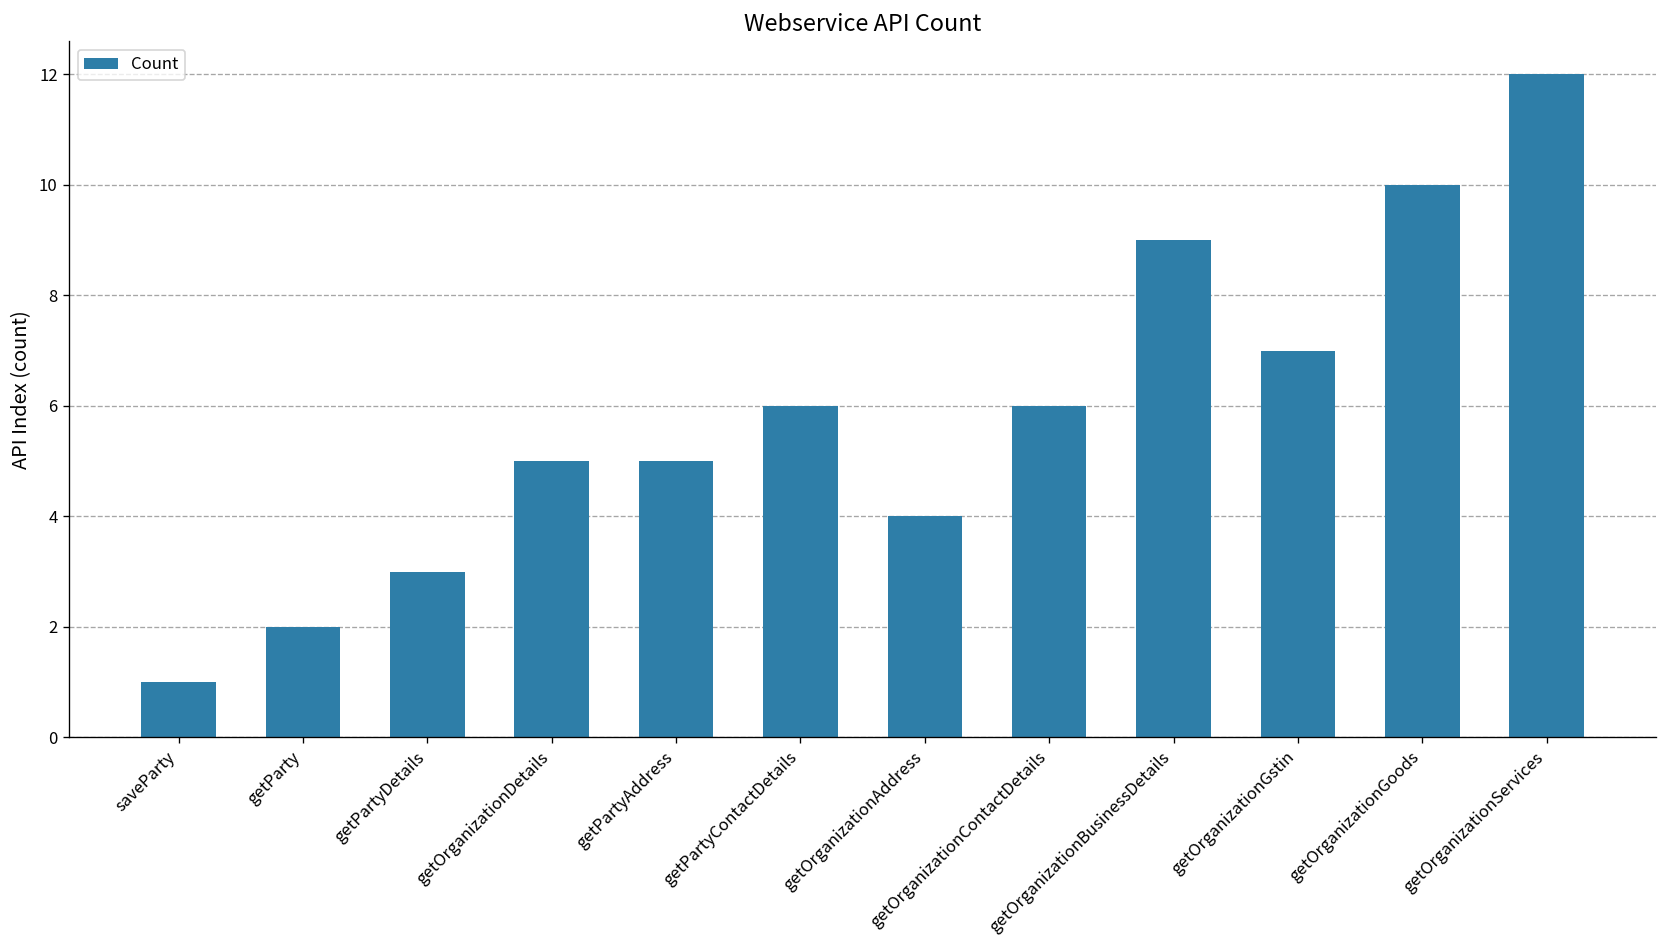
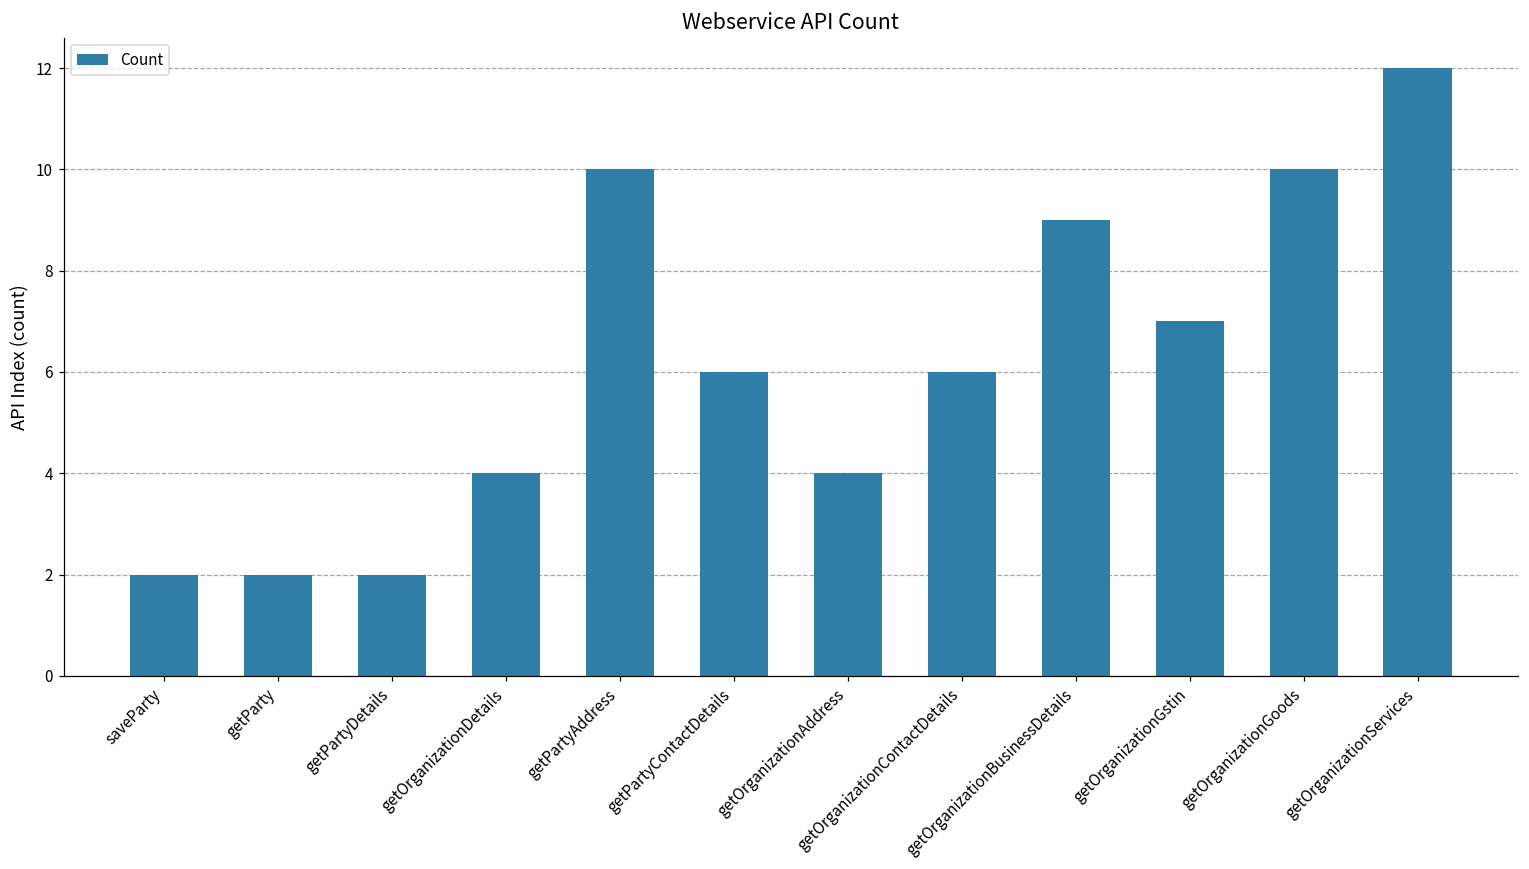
  {
-   "saveParty": 1,
+   "saveParty": 2,
    "getParty": 2,
-   "getPartyDetails": 3,
-   "getOrganizationDetails": 5,
-   "getPartyAddress": 5,
+   "getPartyDetails": 2,
+   "getOrganizationDetails": 4,
+   "getPartyAddress": 10,
    "getPartyContactDetails": 6,
    "getOrganizationAddress": 4,
    "getOrganizationContactDetails": 6,
    "getOrganizationBusinessDetails": 9,
    "getOrganizationGstin": 7,
    "getOrganizationGoods": 10,
    "getOrganizationServices": 12
  }
